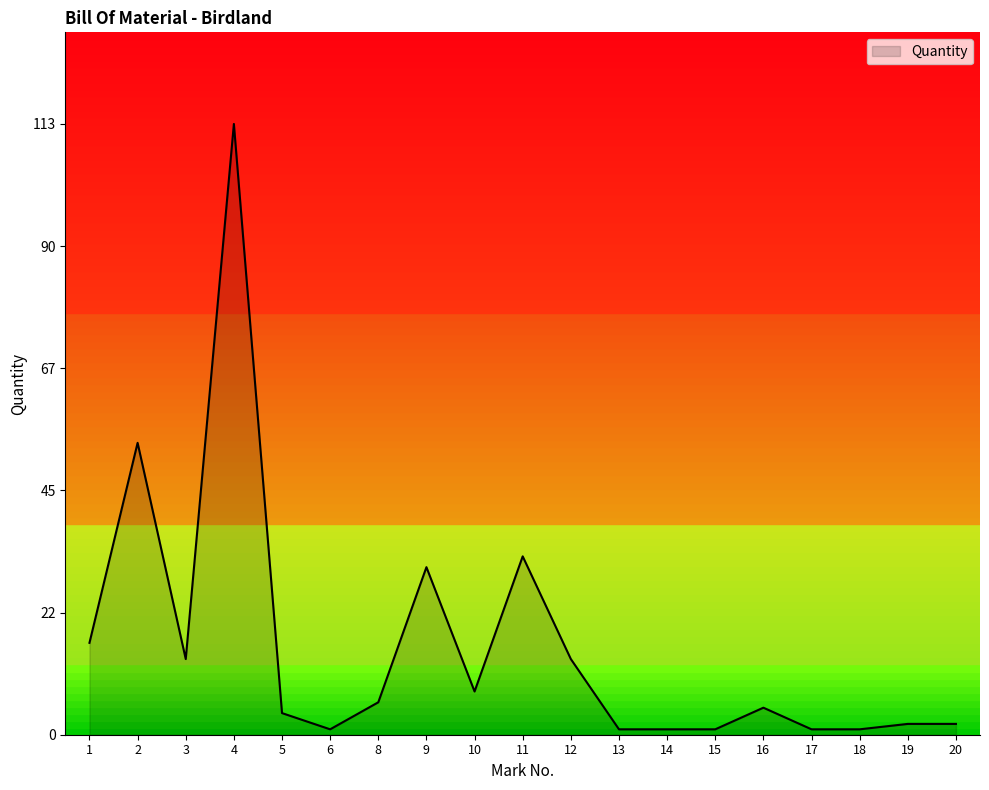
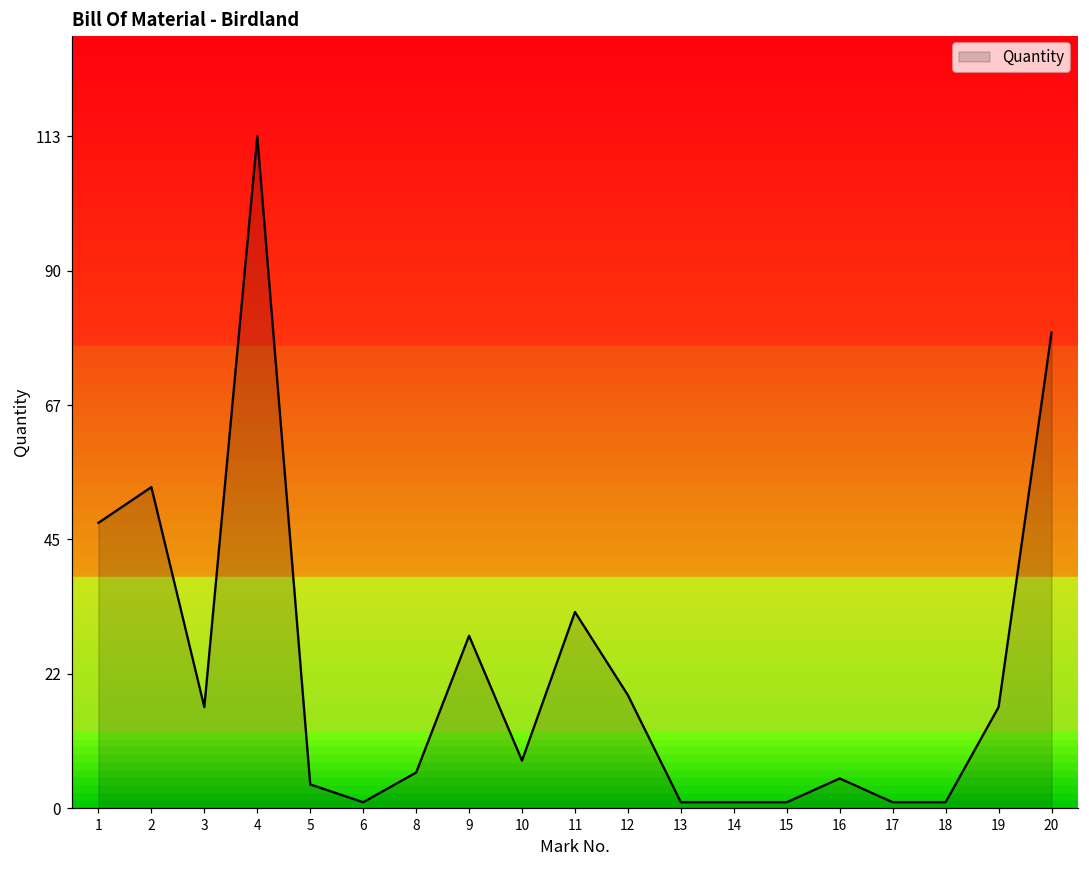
  {
-   "1": 17,
+   "1": 48,
    "2": 54,
-   "3": 14,
+   "3": 17,
    "4": 113,
    "5": 4,
    "6": 1,
    "8": 6,
-   "9": 31,
+   "9": 29,
    "10": 8,
    "11": 33,
-   "12": 14,
+   "12": 19,
    "13": 1,
    "14": 1,
    "15": 1,
    "16": 5,
    "17": 1,
    "18": 1,
-   "19": 2,
-   "20": 2
+   "19": 17,
+   "20": 80
  }
